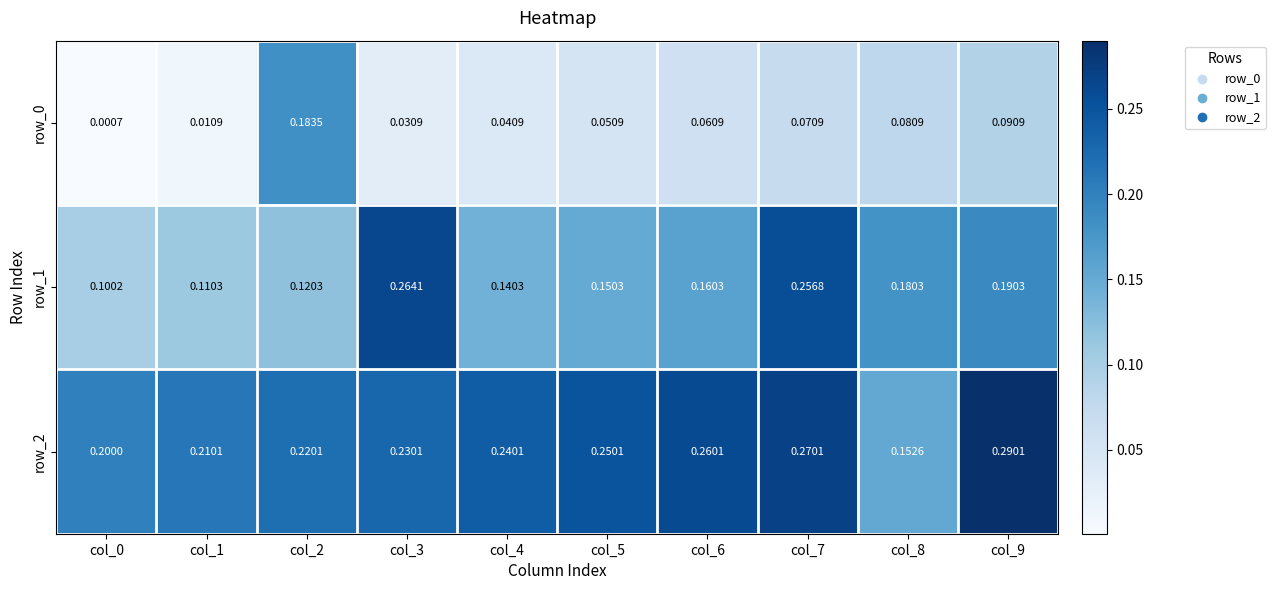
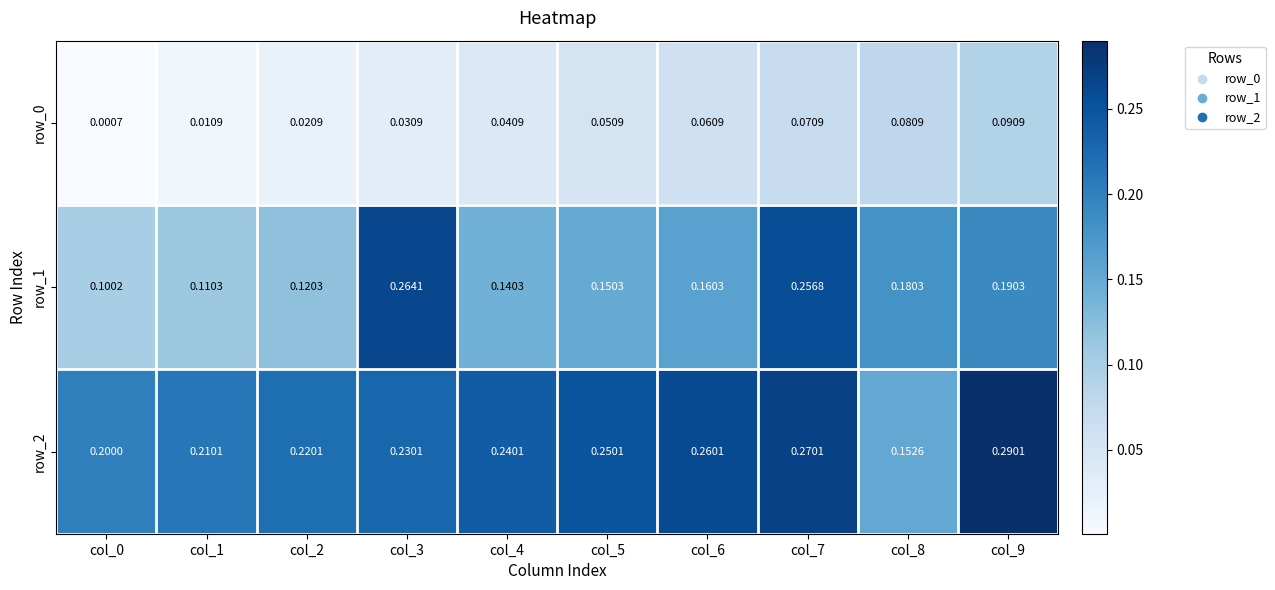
  {
    "row_0": {
      "col_0": 0.0007,
      "col_1": 0.0109,
-     "col_2": 0.1835,
+     "col_2": 0.0209,
      "col_3": 0.0309,
      "col_4": 0.0409,
      "col_5": 0.0509,
      "col_6": 0.0609,
      "col_7": 0.0709,
      "col_8": 0.0809,
      "col_9": 0.0909
    },
    "row_1": {
      "col_0": 0.1002,
      "col_1": 0.1103,
      "col_2": 0.1203,
      "col_3": 0.2641,
      "col_4": 0.1403,
      "col_5": 0.1503,
      "col_6": 0.1603,
      "col_7": 0.2568,
      "col_8": 0.1803,
      "col_9": 0.1903
    },
    "row_2": {
      "col_0": 0.2000,
      "col_1": 0.2101,
      "col_2": 0.2201,
      "col_3": 0.2301,
      "col_4": 0.2401,
      "col_5": 0.2501,
      "col_6": 0.2601,
      "col_7": 0.2701,
      "col_8": 0.1526,
      "col_9": 0.2901
    }
  }
